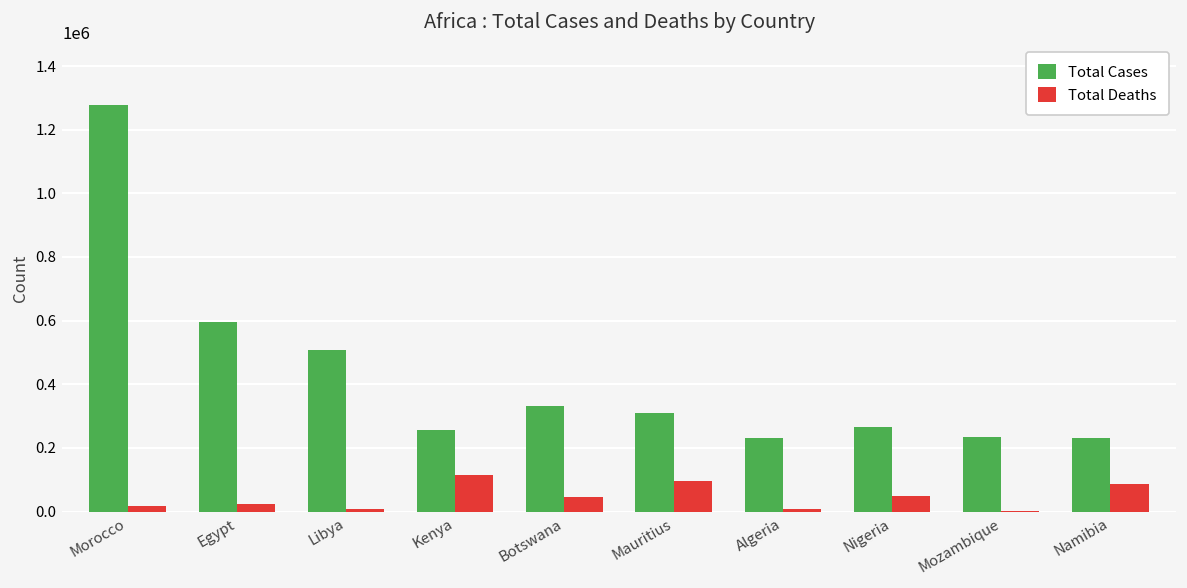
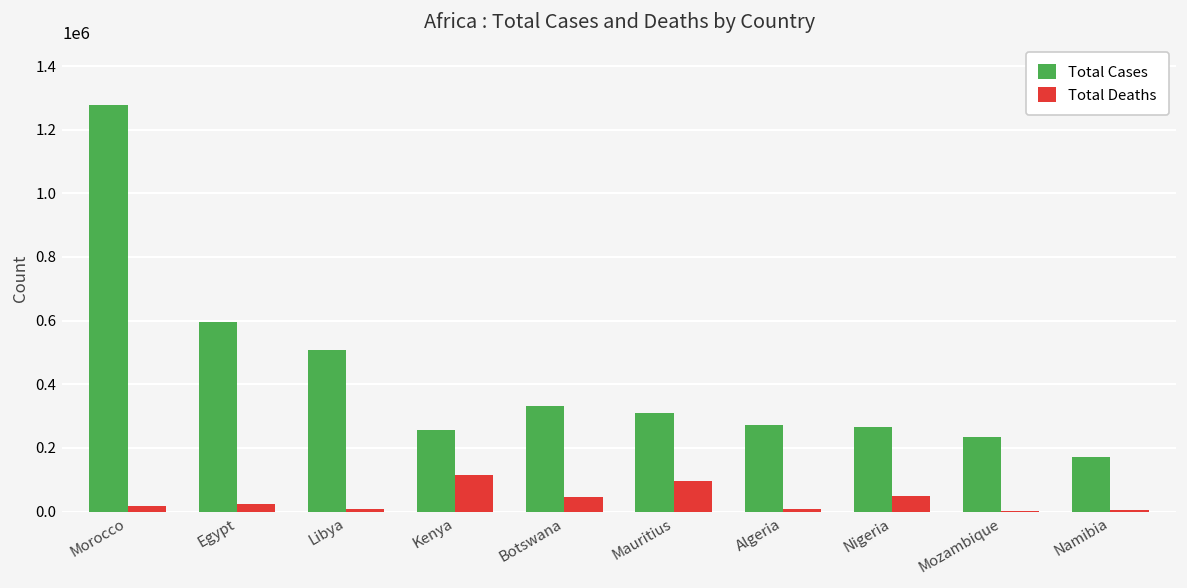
  {
    "Total Cases": {
      "Morocco": 1280000,
      "Egypt": 600000,
      "Libya": 510000,
      "Kenya": 260000,
      "Botswana": 330000,
      "Mauritius": 310000,
-     "Algeria": 230000,
+     "Algeria": 270000,
      "Nigeria": 270000,
      "Mozambique": 230000,
-     "Namibia": 230000
+     "Namibia": 170000
    },
    "Total Deaths": {
      "Morocco": 20000,
      "Egypt": 20000,
      "Kenya": 110000,
      "Botswana": 50000,
      "Mauritius": 90000,
      "Nigeria": 50000,
-     "Namibia": 90000
+     "Namibia": 0
    }
  }
